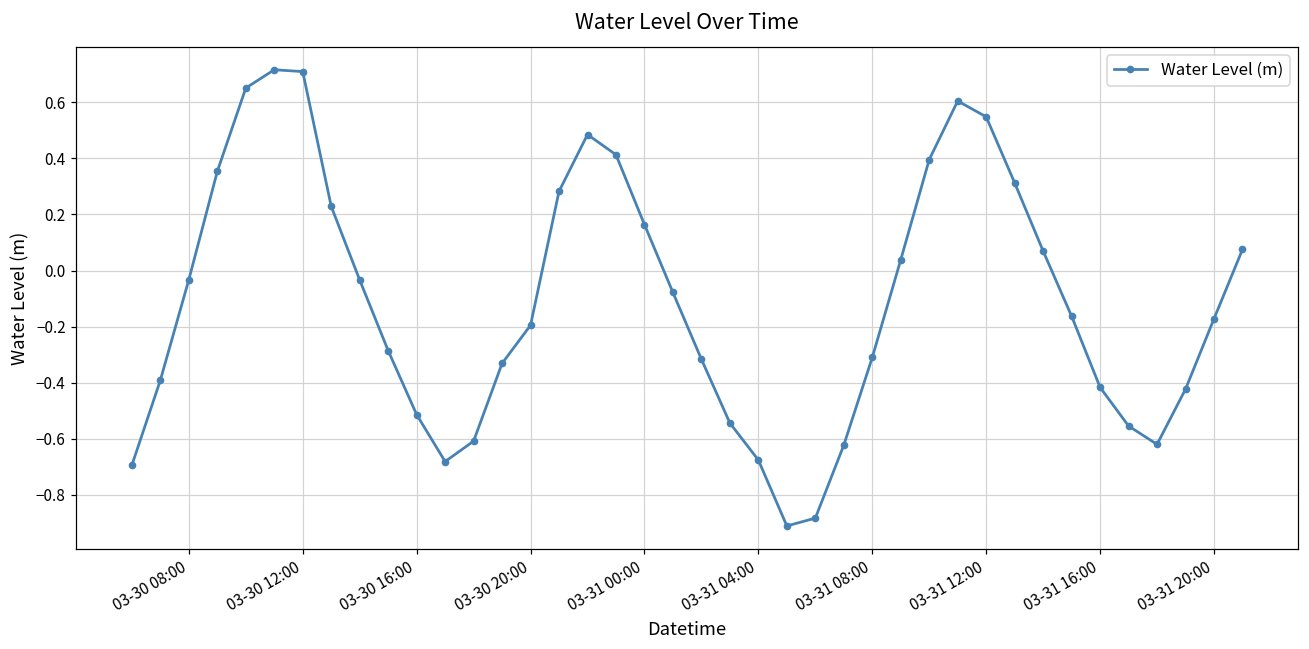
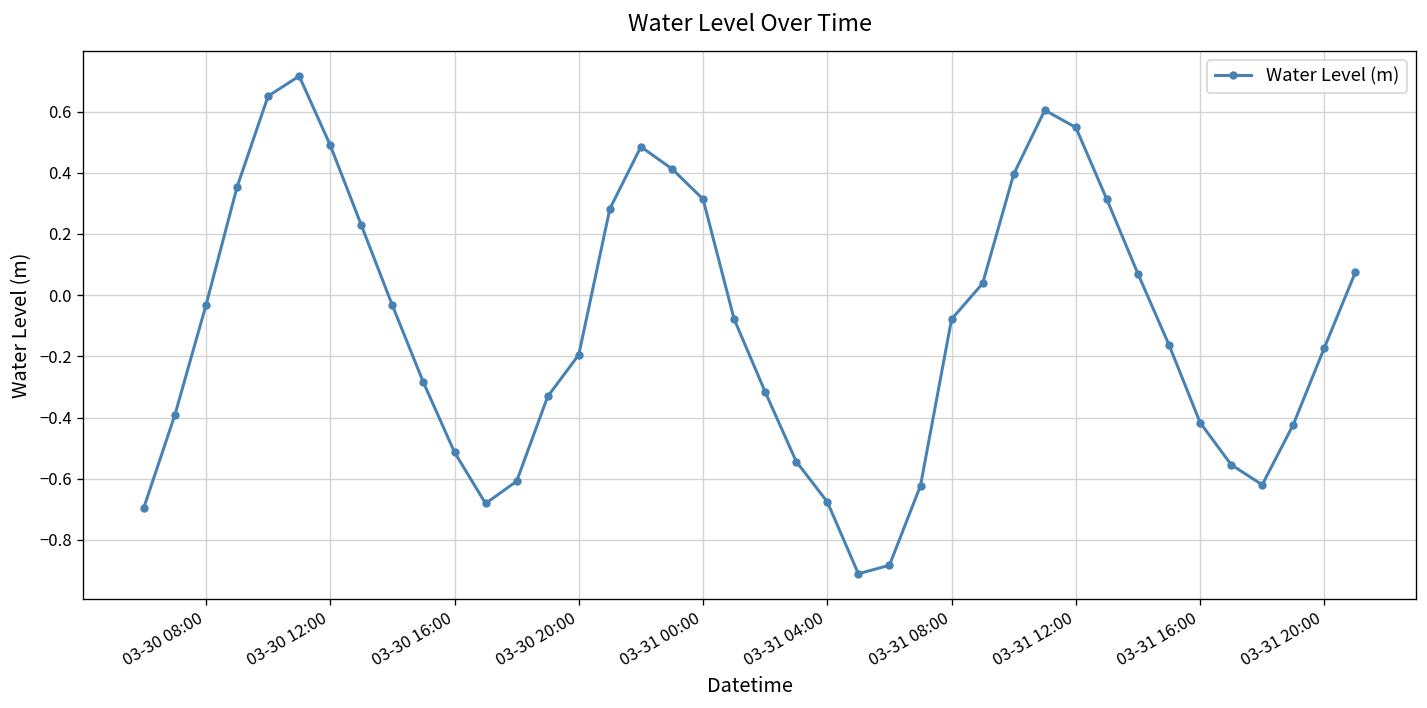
  {
    "03-30 08:00": -0.03,
-   "03-30 12:00": 0.71,
+   "03-30 12:00": 0.49,
    "03-30 16:00": -0.51,
    "03-30 20:00": -0.19,
-   "03-31 00:00": 0.16,
+   "03-31 00:00": 0.31,
    "03-31 04:00": -0.68,
-   "03-31 08:00": -0.31,
+   "03-31 08:00": -0.08,
    "03-31 12:00": 0.55,
    "03-31 16:00": -0.42,
    "03-31 20:00": -0.17
  }
